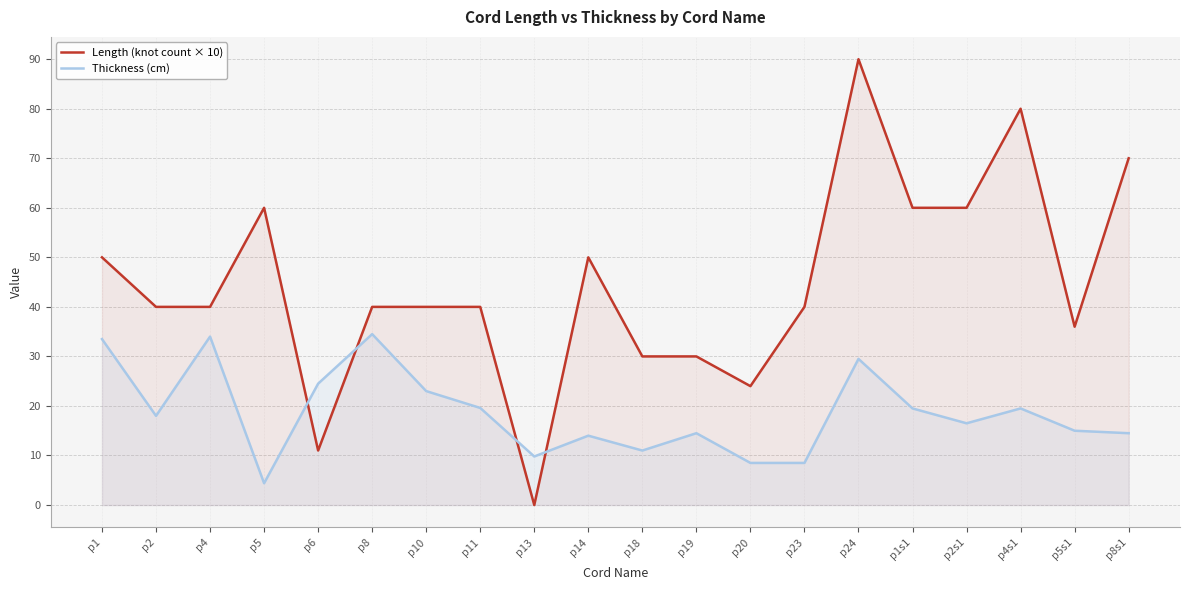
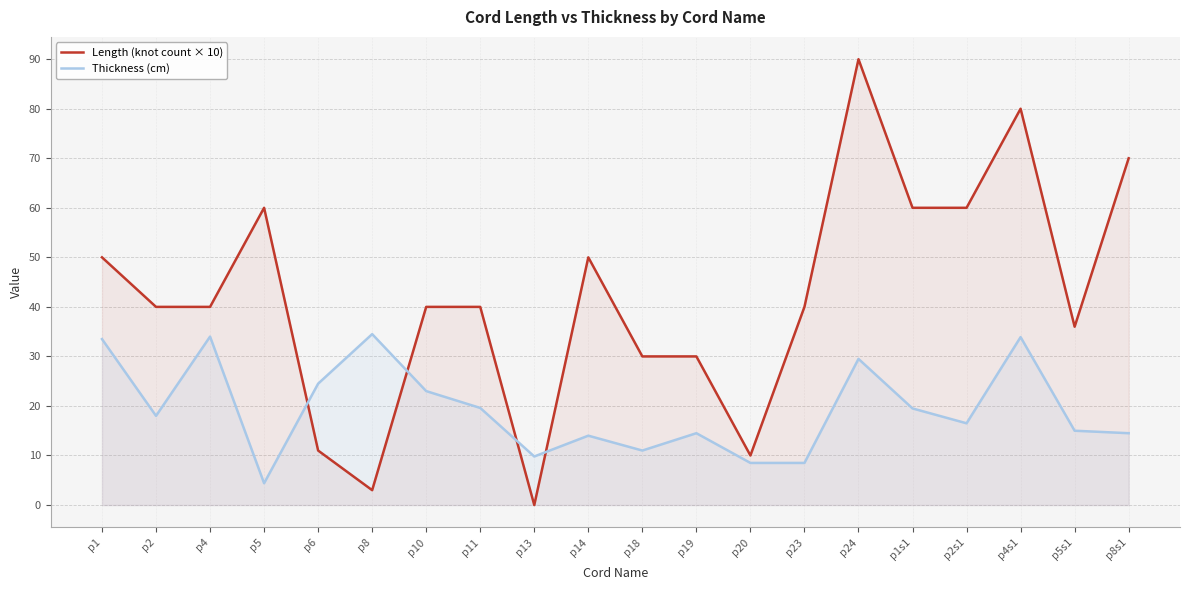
  {
    "Length (knot count × 10)": {
      "p1": 50,
      "p2": 40,
      "p4": 40,
      "p5": 60,
      "p6": 11,
-     "p8": 40,
+     "p8": 3,
      "p10": 40,
      "p11": 40,
      "p13": 0,
      "p14": 50,
      "p18": 30,
      "p19": 30,
-     "p20": 24,
+     "p20": 10,
      "p23": 40,
      "p24": 90,
      "p1s1": 60,
      "p2s1": 60,
      "p4s1": 80,
      "p5s1": 36,
      "p8s1": 70
    },
    "Thickness (cm)": {
      "p1": 34,
      "p2": 18,
      "p4": 34,
      "p5": 4,
      "p6": 25,
      "p8": 35,
      "p10": 23,
      "p11": 20,
      "p13": 10,
      "p14": 14,
      "p18": 11,
      "p19": 15,
      "p20": 9,
      "p23": 9,
      "p24": 30,
      "p1s1": 20,
      "p2s1": 17,
-     "p4s1": 20,
+     "p4s1": 34,
      "p5s1": 15,
      "p8s1": 15
    }
  }
